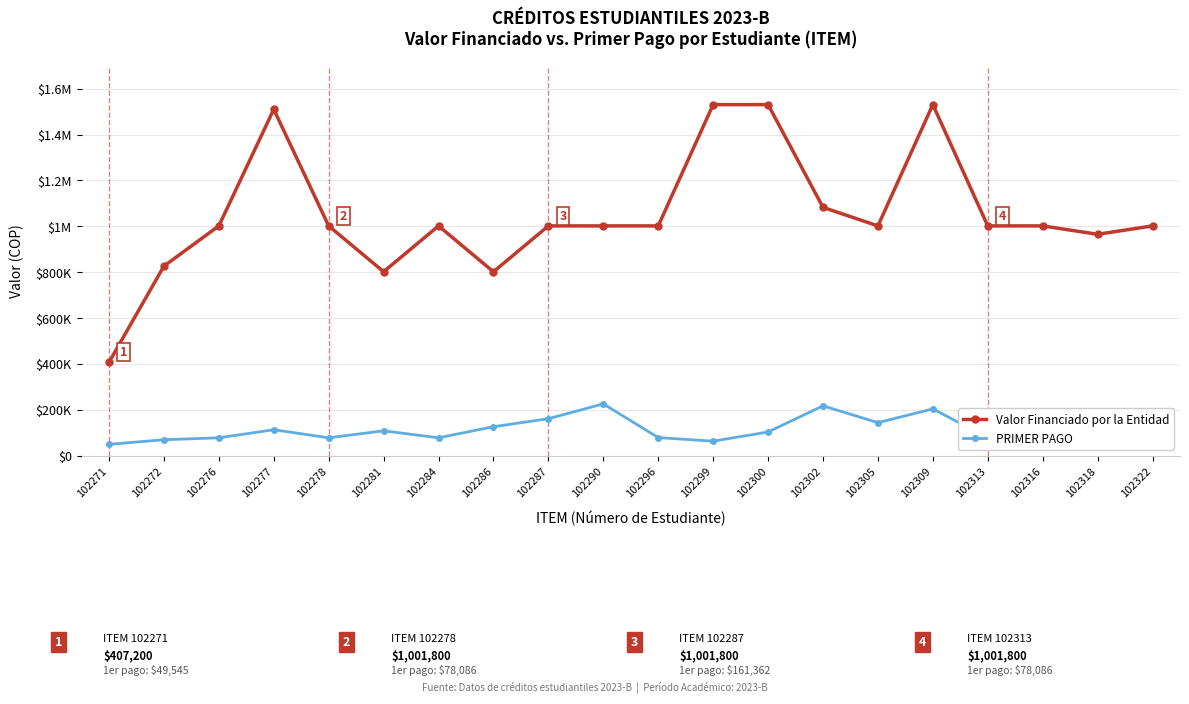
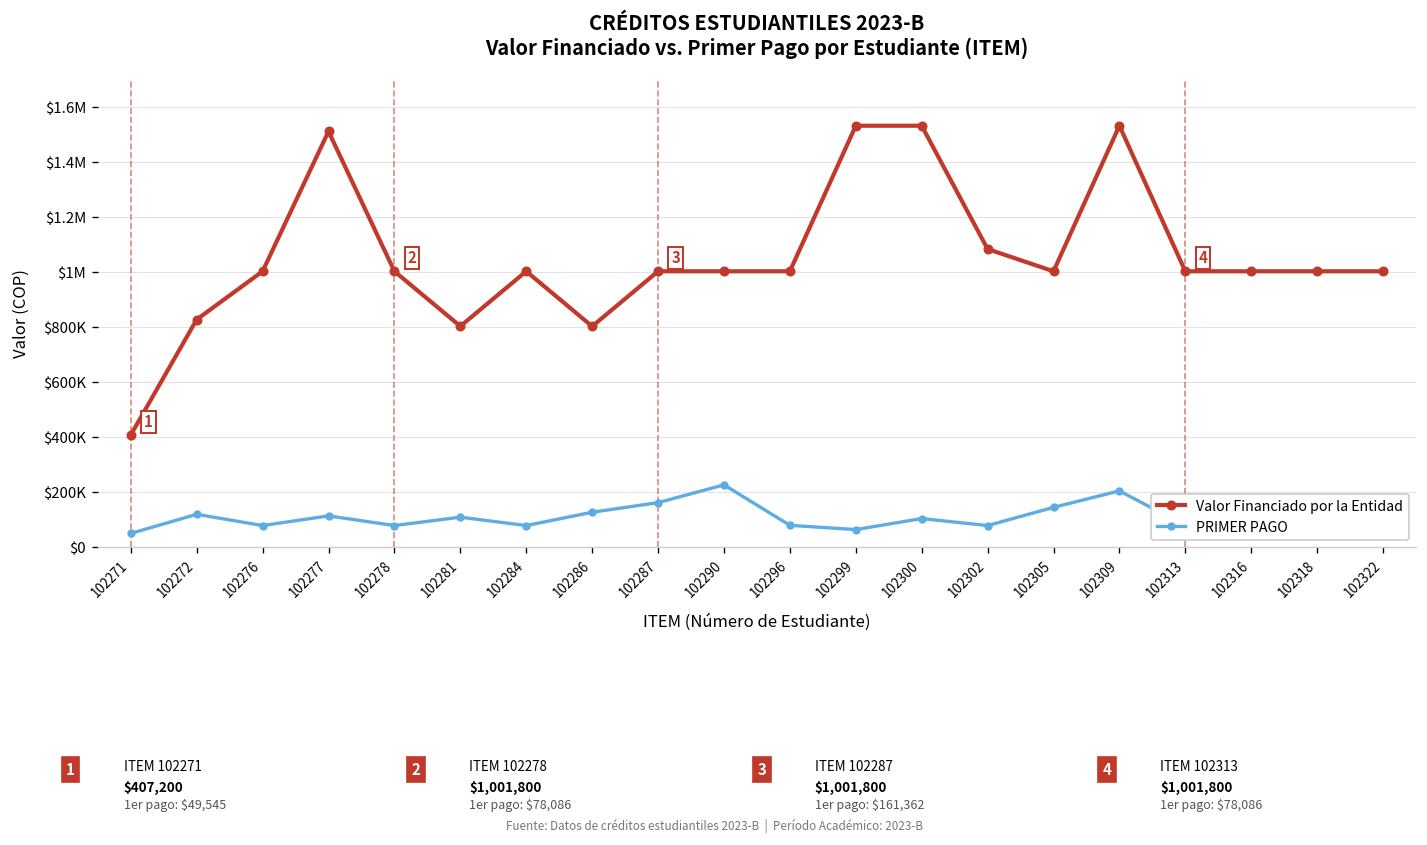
  {
    "Valor Financiado por la Entidad": {
      "102272": "$830000",
      "102276": "$1000000",
      "102277": "$1510000",
      "102281": "$800000",
      "102284": "$1000000",
      "102286": "$800000",
      "102290": "$1000000",
      "102296": "$1000000",
      "102299": "$1530000",
      "102300": "$1530000",
      "102302": "$1080000",
      "102305": "$1000000",
      "102309": "$1530000",
      "102316": "$1000000",
-     "102318": "$970000",
+     "102318": "$1000000",
      "102322": "$1000000"
    },
    "PRIMER PAGO": {
      "102271": "$50000",
-     "102272": "$70000",
+     "102272": "$120000",
      "102276": "$80000",
      "102277": "$110000",
      "102278": "$80000",
      "102281": "$110000",
      "102284": "$80000",
      "102286": "$130000",
      "102287": "$160000",
      "102290": "$230000",
      "102296": "$80000",
      "102299": "$60000",
      "102300": "$100000",
-     "102302": "$220000",
+     "102302": "$80000",
      "102305": "$140000",
      "102309": "$200000"
    }
  }
